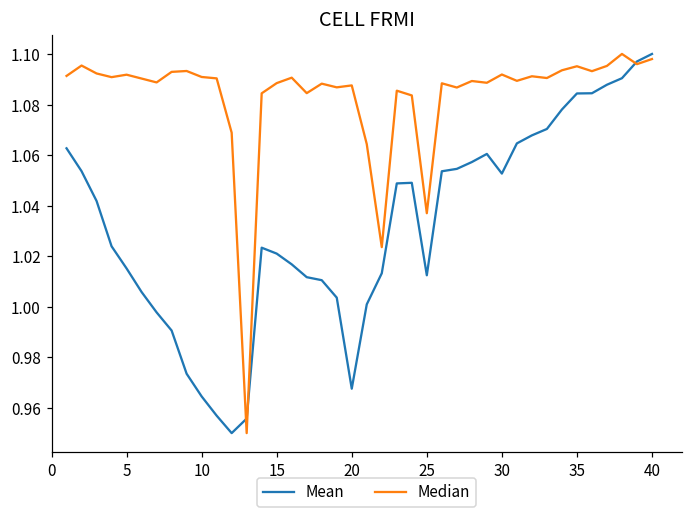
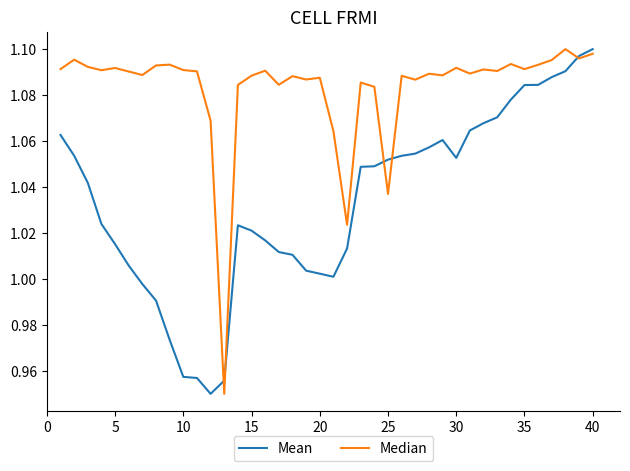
  {
    "Mean": {
      "5": 1.015,
-     "10": 0.965,
+     "10": 0.957,
      "15": 1.021,
-     "20": 0.968,
-     "25": 1.012,
+     "20": 1.002,
+     "25": 1.052,
      "30": 1.053,
      "35": 1.084,
      "40": 1.100
    },
    "Median": {
      "5": 1.092,
      "10": 1.091,
      "15": 1.088,
      "20": 1.088,
      "25": 1.037,
      "30": 1.092,
-     "35": 1.095,
+     "35": 1.091,
      "40": 1.098
    }
  }
